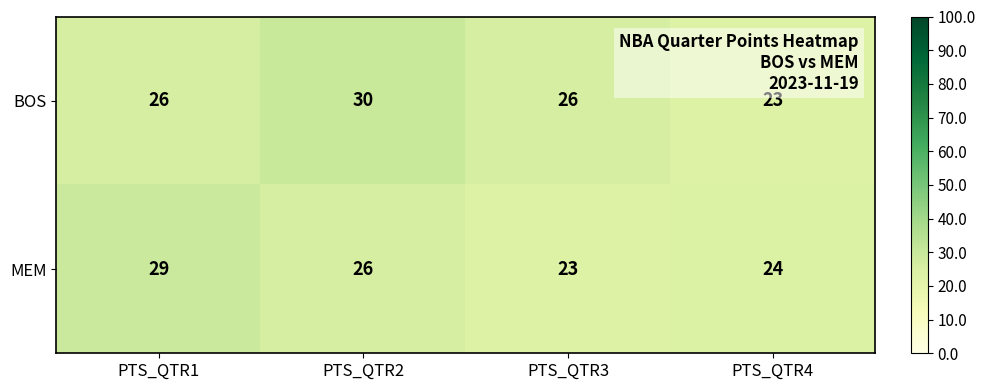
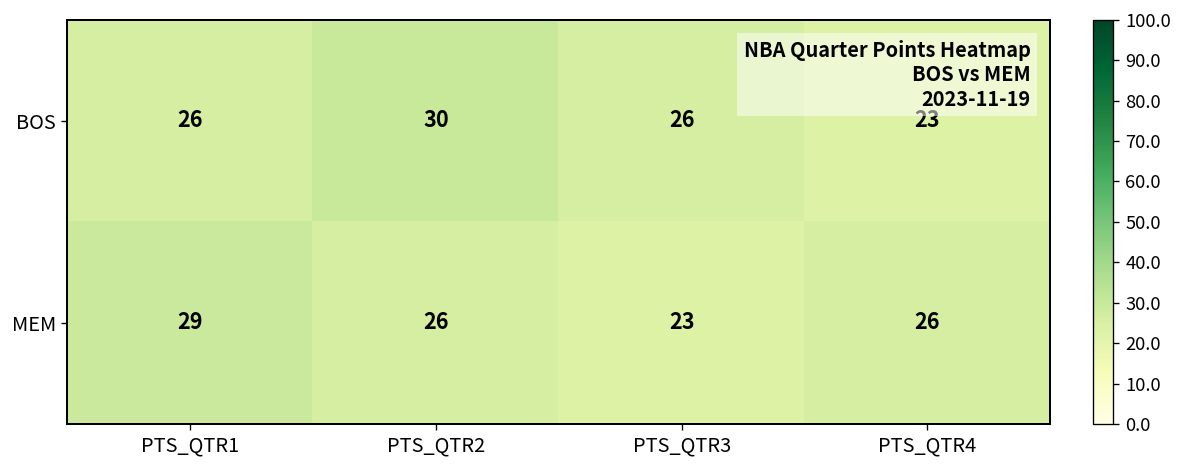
  {
    "BOS": {
      "PTS_QTR1": 26,
      "PTS_QTR2": 30,
      "PTS_QTR3": 26
    },
    "MEM": {
      "PTS_QTR1": 29,
      "PTS_QTR2": 26,
      "PTS_QTR3": 23,
-     "PTS_QTR4": 24
+     "PTS_QTR4": 26
    }
  }
